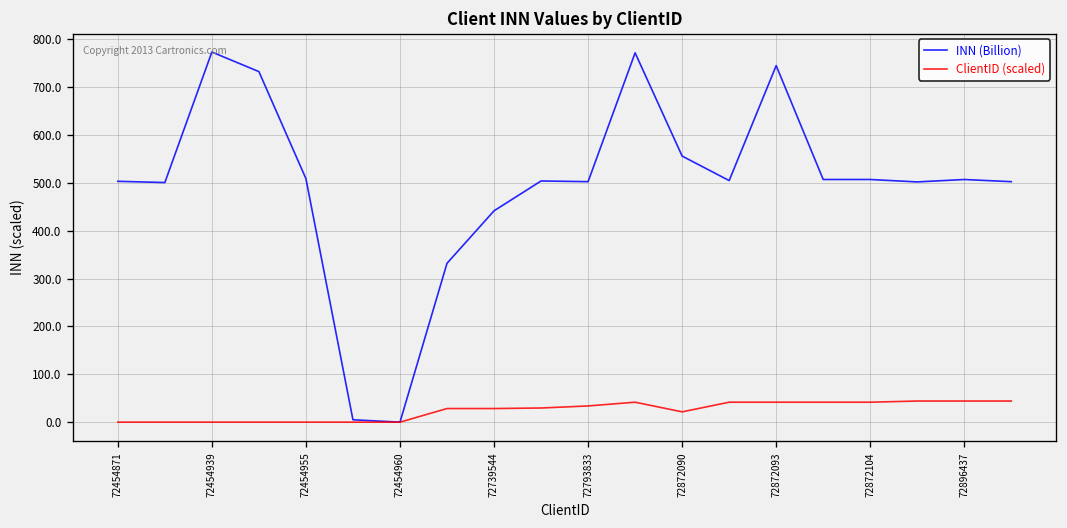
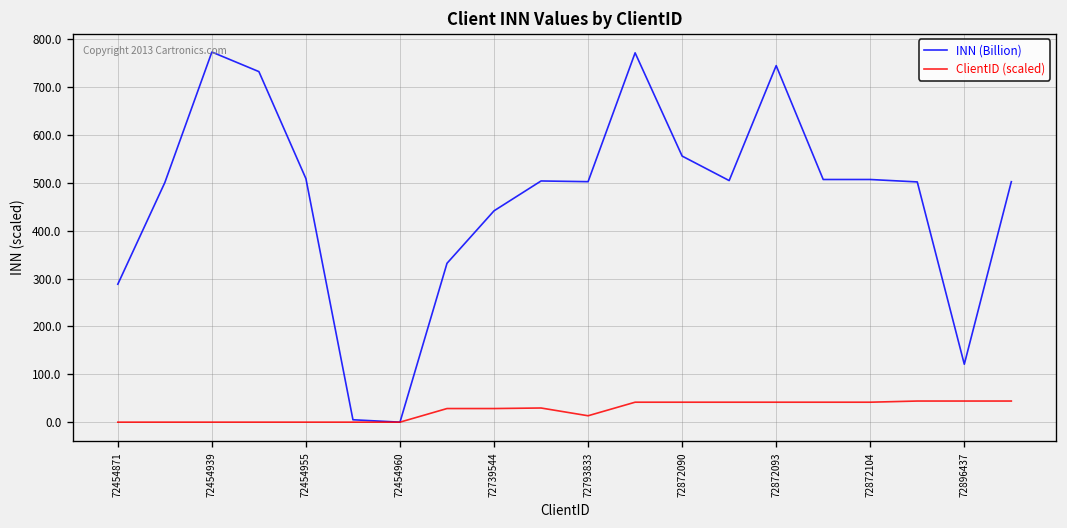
  {
    "INN (Billion)": {
-     "72454871": 500,
+     "72454871": 290,
      "72454955": 510,
      "72739544": 440,
      "72793833": 500,
      "72872090": 560,
      "72872093": 750,
      "72872104": 510,
-     "72896437": 510
+     "72896437": 120
    },
    "ClientID (scaled)": {
      "72454871": 0,
      "72454939": 0,
      "72454955": 0,
      "72739544": 30,
-     "72793833": 30,
-     "72872090": 20,
+     "72793833": 10,
+     "72872090": 40,
      "72872093": 40,
      "72872104": 40,
      "72896437": 40
    }
  }
